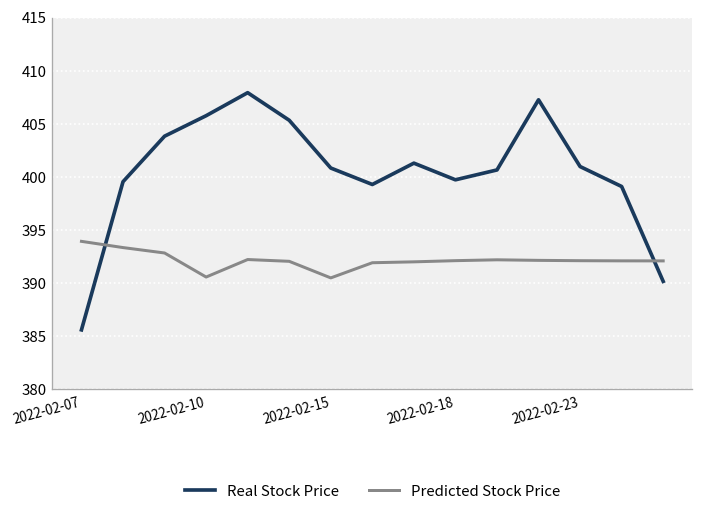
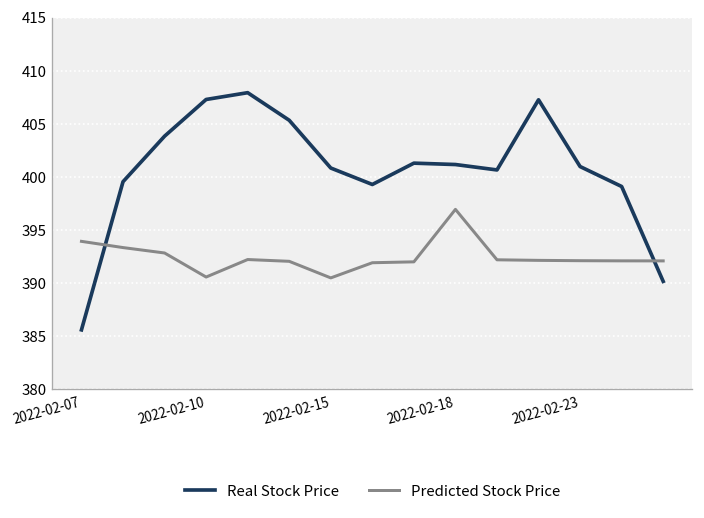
  {
    "Real Stock Price": {
      "2022-02-07": 386,
-     "2022-02-10": 406,
+     "2022-02-10": 407,
      "2022-02-15": 401,
-     "2022-02-18": 400,
+     "2022-02-18": 401,
      "2022-02-23": 401
    },
    "Predicted Stock Price": {
      "2022-02-07": 394,
      "2022-02-10": 391,
      "2022-02-15": 390,
-     "2022-02-18": 392,
+     "2022-02-18": 397,
      "2022-02-23": 392
    }
  }
